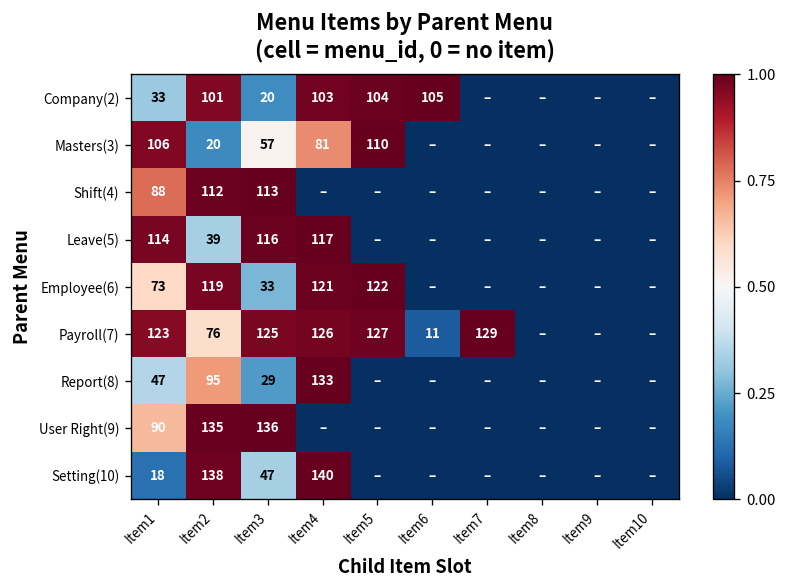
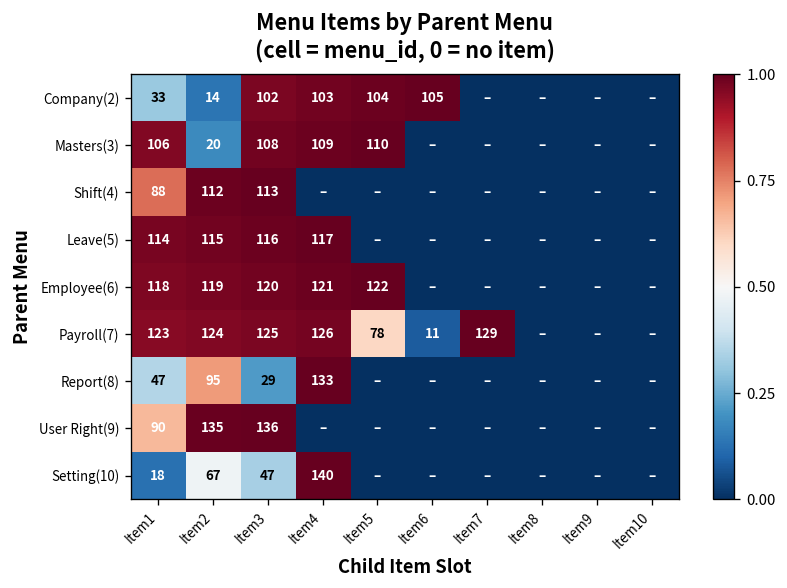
  {
    "Company(2)": {
      "Item1": 33,
-     "Item2": 101,
-     "Item3": 20,
+     "Item2": 14,
+     "Item3": 102,
      "Item4": 103,
      "Item5": 104,
      "Item6": 105
    },
    "Masters(3)": {
      "Item1": 106,
      "Item2": 20,
-     "Item3": 57,
-     "Item4": 81,
+     "Item3": 108,
+     "Item4": 109,
      "Item5": 110
    },
    "Shift(4)": {
      "Item1": 88,
      "Item2": 112,
      "Item3": 113
    },
    "Leave(5)": {
      "Item1": 114,
-     "Item2": 39,
+     "Item2": 115,
      "Item3": 116,
      "Item4": 117
    },
    "Employee(6)": {
-     "Item1": 73,
+     "Item1": 118,
      "Item2": 119,
-     "Item3": 33,
+     "Item3": 120,
      "Item4": 121,
      "Item5": 122
    },
    "Payroll(7)": {
      "Item1": 123,
-     "Item2": 76,
+     "Item2": 124,
      "Item3": 125,
      "Item4": 126,
-     "Item5": 127,
+     "Item5": 78,
      "Item6": 11,
      "Item7": 129
    },
    "Report(8)": {
      "Item1": 47,
      "Item2": 95,
      "Item3": 29,
      "Item4": 133
    },
    "User Right(9)": {
      "Item1": 90,
      "Item2": 135,
      "Item3": 136
    },
    "Setting(10)": {
      "Item1": 18,
-     "Item2": 138,
+     "Item2": 67,
      "Item3": 47,
      "Item4": 140
    }
  }
